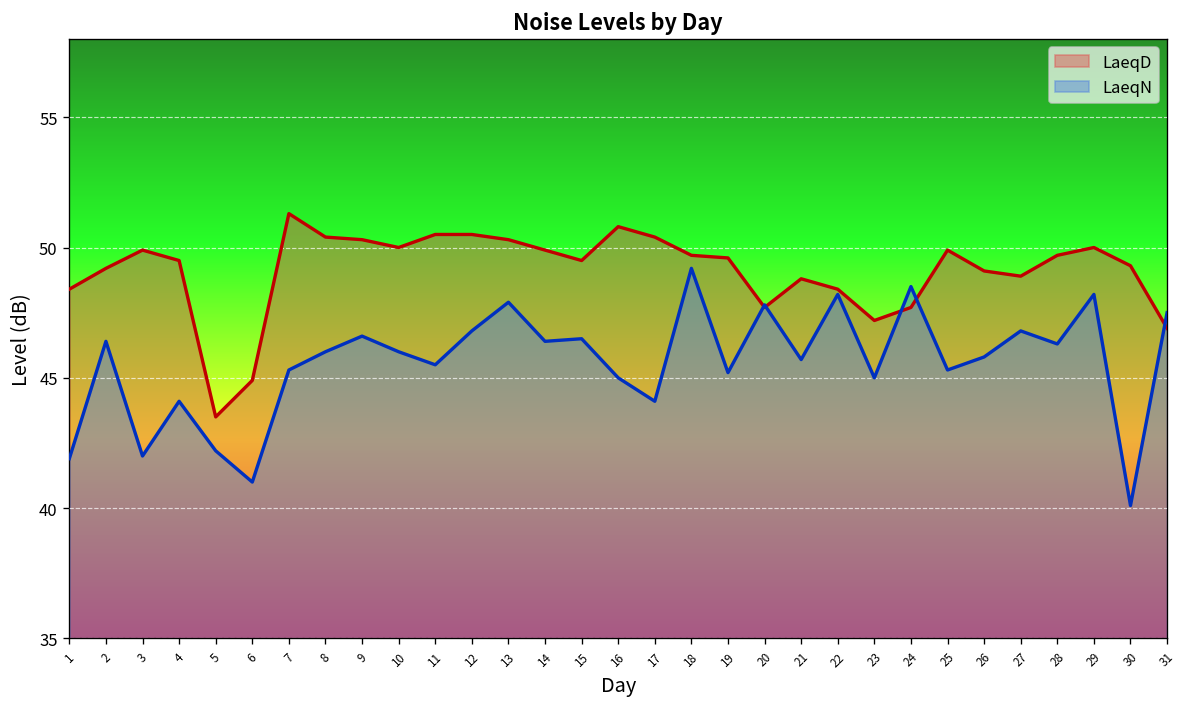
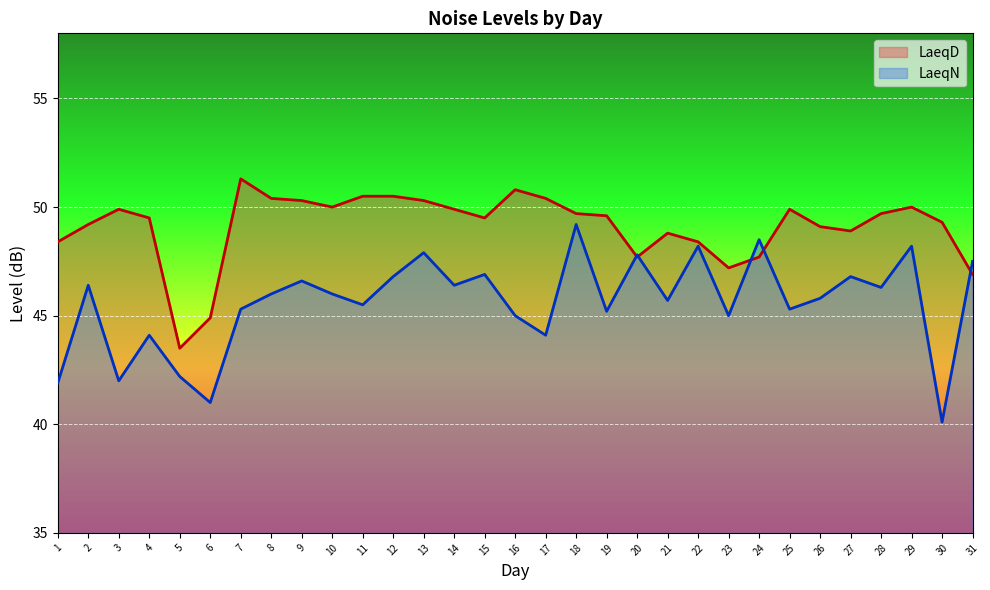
  {
    "LaeqD": {
      "1": 48.4,
      "2": 49.2,
      "3": 49.9,
      "4": 49.5,
      "5": 43.5,
      "6": 44.9,
      "7": 51.3,
      "8": 50.4,
      "9": 50.3,
      "10": 50.0,
      "11": 50.5,
      "12": 50.5,
      "13": 50.3,
      "14": 49.9,
      "15": 49.5,
      "16": 50.8,
      "17": 50.4,
      "18": 49.7,
      "19": 49.6,
      "21": 48.8,
      "22": 48.4,
      "23": 47.2,
      "24": 47.7,
      "25": 49.9,
      "26": 49.1,
      "27": 48.9,
      "28": 49.7,
      "29": 50.0,
      "30": 49.3,
      "31": 46.9
    },
    "LaeqN": {
      "1": 41.9,
      "2": 46.4,
      "3": 42.0,
      "4": 44.1,
      "5": 42.2,
      "6": 41.0,
      "7": 45.3,
      "8": 46.0,
      "9": 46.6,
      "10": 46.0,
      "11": 45.5,
      "12": 46.8,
      "13": 47.9,
      "14": 46.4,
-     "15": 46.5,
+     "15": 46.9,
      "16": 45.0,
      "17": 44.1,
      "18": 49.2,
      "19": 45.2,
      "21": 45.7,
      "22": 48.2,
      "23": 45.0,
      "24": 48.5,
      "25": 45.3,
      "26": 45.8,
      "27": 46.8,
      "28": 46.3,
      "29": 48.2,
      "30": 40.1,
      "31": 47.5
    }
  }
